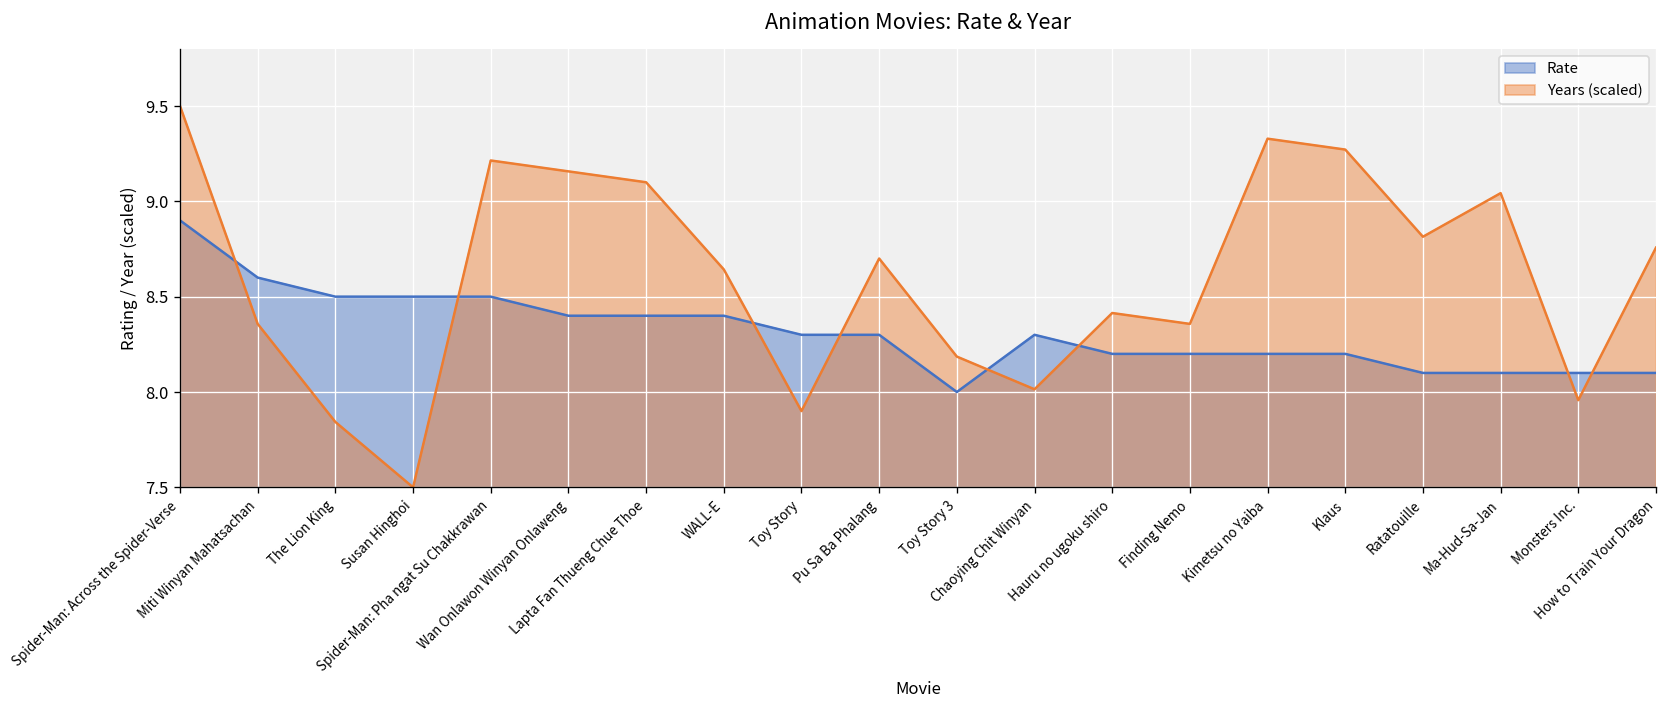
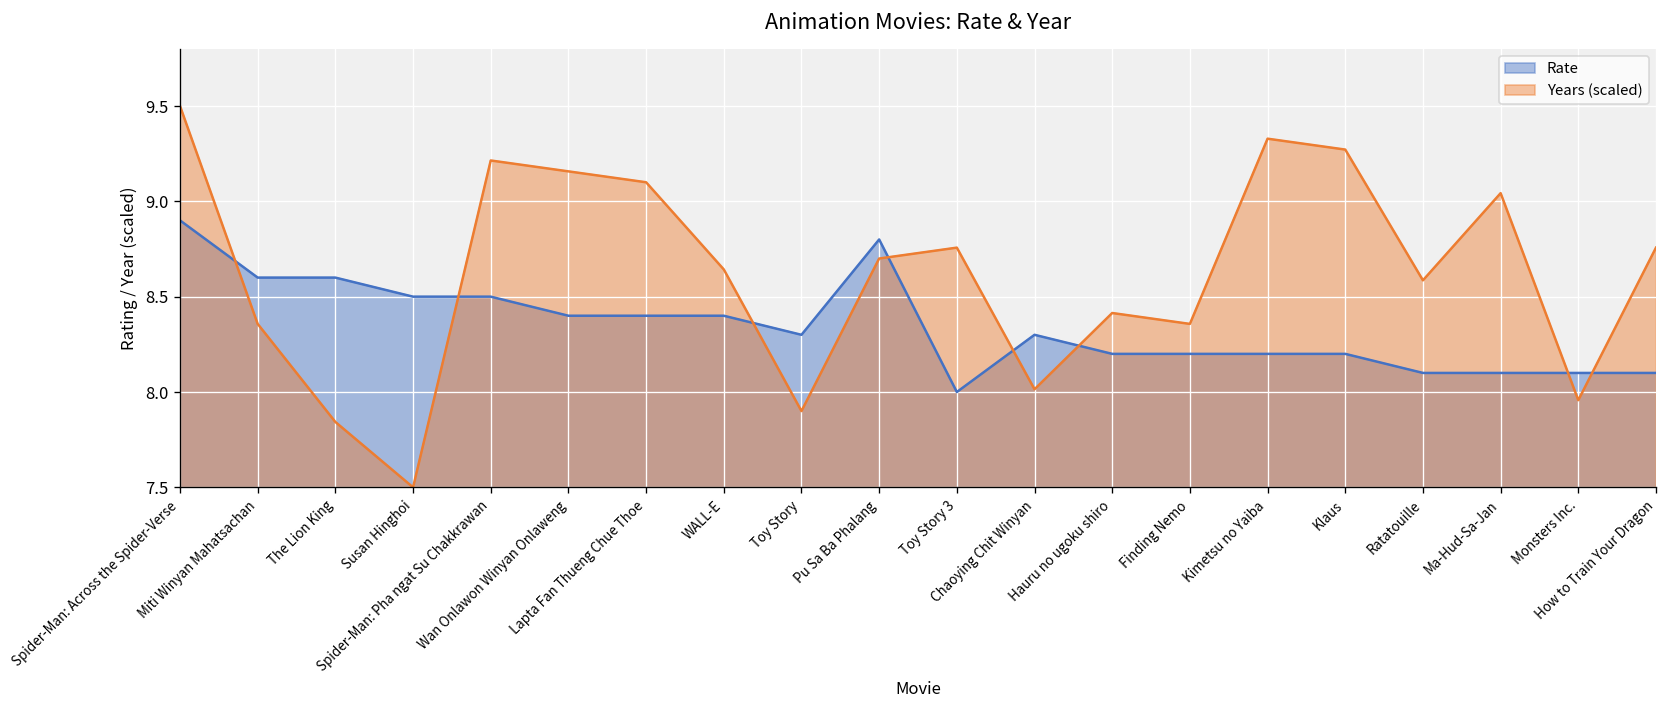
  {
    "Rate": {
      "Spider-Man: Across the Spider-Verse": 8.9,
      "Miti Winyan Mahatsachan": 8.6,
-     "The Lion King": 8.5,
+     "The Lion King": 8.6,
      "Susan Hinghoi": 8.5,
      "Spider-Man: Pha ngat Su Chakkrawan": 8.5,
      "Wan Onlawon Winyan Onlaweng": 8.4,
      "Lapta Fan Thueng Chue Thoe": 8.4,
      "WALL-E": 8.4,
      "Toy Story": 8.3,
-     "Pu Sa Ba Phalang": 8.3,
+     "Pu Sa Ba Phalang": 8.8,
      "Toy Story 3": 8.0,
      "Chaoying Chit Winyan": 8.3,
      "Hauru no ugoku shiro": 8.2,
      "Finding Nemo": 8.2,
      "Kimetsu no Yaiba": 8.2,
      "Klaus": 8.2,
      "Ratatouille": 8.1,
      "Ma-Hud-Sa-Jan": 8.1,
      "Monsters Inc.": 8.1,
      "How to Train Your Dragon": 8.1
    },
    "Years (scaled)": {
      "Spider-Man: Across the Spider-Verse": 9.50,
      "Miti Winyan Mahatsachan": 8.36,
      "The Lion King": 7.84,
      "Susan Hinghoi": 7.50,
      "Spider-Man: Pha ngat Su Chakkrawan": 9.21,
      "Wan Onlawon Winyan Onlaweng": 9.16,
      "Lapta Fan Thueng Chue Thoe": 9.10,
      "WALL-E": 8.64,
      "Toy Story": 7.90,
      "Pu Sa Ba Phalang": 8.70,
-     "Toy Story 3": 8.19,
+     "Toy Story 3": 8.76,
      "Chaoying Chit Winyan": 8.01,
      "Hauru no ugoku shiro": 8.41,
      "Finding Nemo": 8.36,
      "Kimetsu no Yaiba": 9.33,
      "Klaus": 9.27,
-     "Ratatouille": 8.81,
+     "Ratatouille": 8.59,
      "Ma-Hud-Sa-Jan": 9.04,
      "Monsters Inc.": 7.96,
      "How to Train Your Dragon": 8.76
    }
  }
